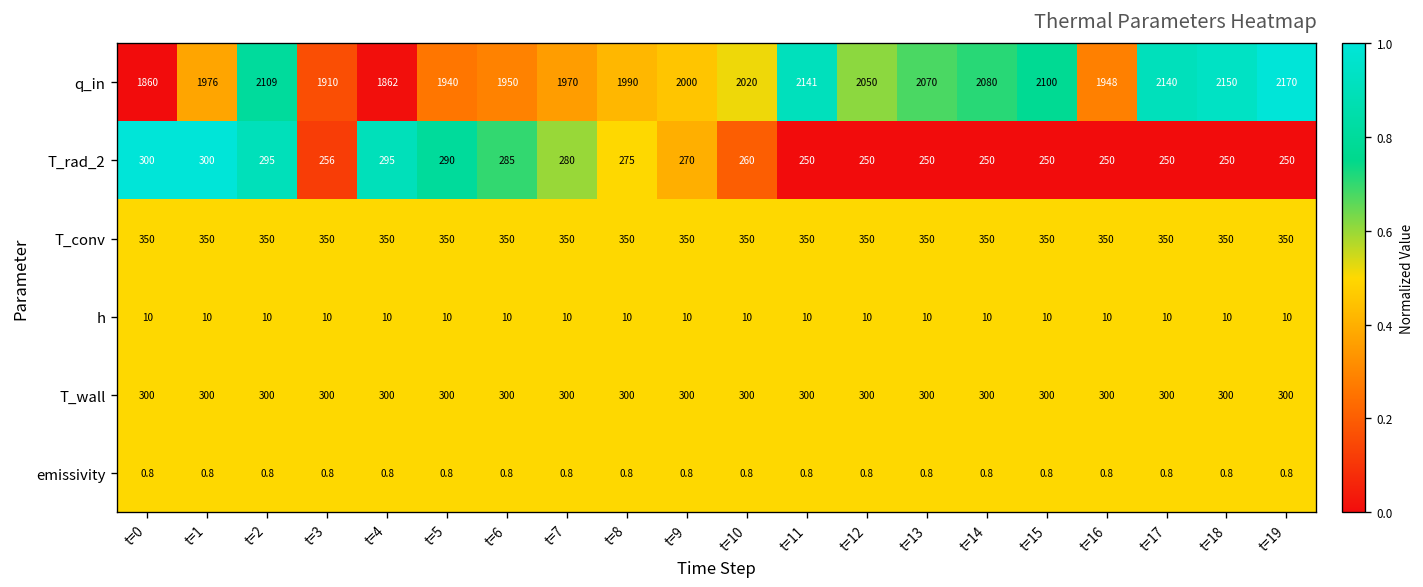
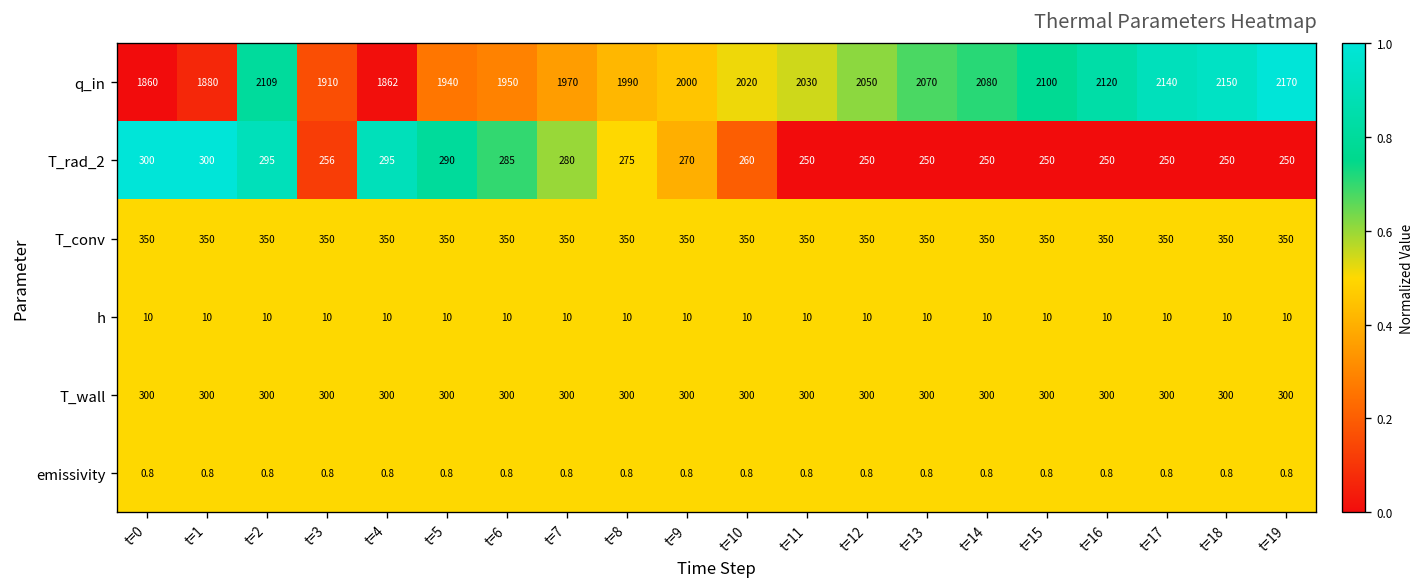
  {
    "q_in": {
      "t=0": 1860,
-     "t=1": 1976,
+     "t=1": 1880,
      "t=2": 2109,
      "t=3": 1910,
      "t=4": 1862,
      "t=5": 1940,
      "t=6": 1950,
      "t=7": 1970,
      "t=8": 1990,
      "t=9": 2000,
      "t=10": 2020,
-     "t=11": 2141,
+     "t=11": 2030,
      "t=12": 2050,
      "t=13": 2070,
      "t=14": 2080,
      "t=15": 2100,
-     "t=16": 1948,
+     "t=16": 2120,
      "t=17": 2140,
      "t=18": 2150,
      "t=19": 2170
    },
    "T_rad_2": {
      "t=0": 300,
      "t=1": 300,
      "t=2": 295,
      "t=3": 256,
      "t=4": 295,
      "t=5": 290,
      "t=6": 285,
      "t=7": 280,
      "t=8": 275,
      "t=9": 270,
      "t=10": 260,
      "t=11": 250,
      "t=12": 250,
      "t=13": 250,
      "t=14": 250,
      "t=15": 250,
      "t=16": 250,
      "t=17": 250,
      "t=18": 250,
      "t=19": 250
    },
    "T_conv": {
      "t=0": 350,
      "t=1": 350,
      "t=2": 350,
      "t=3": 350,
      "t=4": 350,
      "t=5": 350,
      "t=6": 350,
      "t=7": 350,
      "t=8": 350,
      "t=9": 350,
      "t=10": 350,
      "t=11": 350,
      "t=12": 350,
      "t=13": 350,
      "t=14": 350,
      "t=15": 350,
      "t=16": 350,
      "t=17": 350,
      "t=18": 350,
      "t=19": 350
    },
    "h": {
      "t=0": 10,
      "t=1": 10,
      "t=2": 10,
      "t=3": 10,
      "t=4": 10,
      "t=5": 10,
      "t=6": 10,
      "t=7": 10,
      "t=8": 10,
      "t=9": 10,
      "t=10": 10,
      "t=11": 10,
      "t=12": 10,
      "t=13": 10,
      "t=14": 10,
      "t=15": 10,
      "t=16": 10,
      "t=17": 10,
      "t=18": 10,
      "t=19": 10
    },
    "T_wall": {
      "t=0": 300,
      "t=1": 300,
      "t=2": 300,
      "t=3": 300,
      "t=4": 300,
      "t=5": 300,
      "t=6": 300,
      "t=7": 300,
      "t=8": 300,
      "t=9": 300,
      "t=10": 300,
      "t=11": 300,
      "t=12": 300,
      "t=13": 300,
      "t=14": 300,
      "t=15": 300,
      "t=16": 300,
      "t=17": 300,
      "t=18": 300,
      "t=19": 300
    },
    "emissivity": {
      "t=0": 0.8,
      "t=1": 0.8,
      "t=2": 0.8,
      "t=3": 0.8,
      "t=4": 0.8,
      "t=5": 0.8,
      "t=6": 0.8,
      "t=7": 0.8,
      "t=8": 0.8,
      "t=9": 0.8,
      "t=10": 0.8,
      "t=11": 0.8,
      "t=12": 0.8,
      "t=13": 0.8,
      "t=14": 0.8,
      "t=15": 0.8,
      "t=16": 0.8,
      "t=17": 0.8,
      "t=18": 0.8,
      "t=19": 0.8
    }
  }
